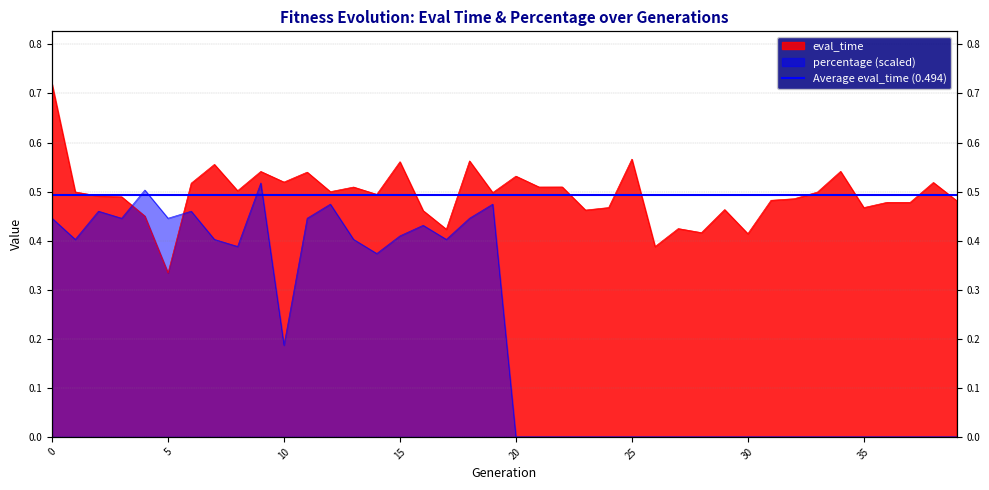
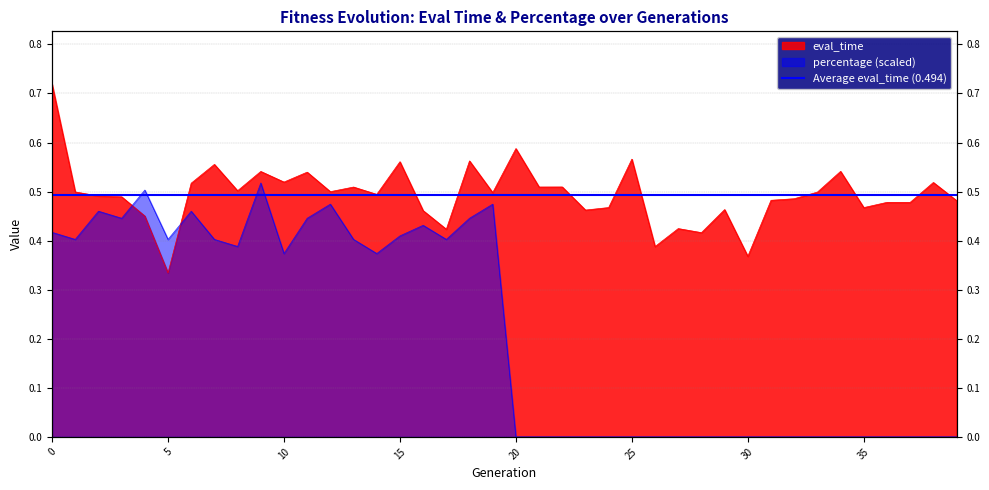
  {
    "eval_time": {
      "0": 0.72,
      "5": 0.33,
      "10": 0.52,
      "15": 0.56,
-     "20": 0.53,
+     "20": 0.59,
      "25": 0.57,
-     "30": 0.41,
+     "30": 0.37,
      "35": 0.47
    },
    "percentage (scaled)": {
-     "0": 0.45,
-     "5": 0.45,
-     "10": 0.19,
+     "0": 0.42,
+     "5": 0.40,
+     "10": 0.37,
      "15": 0.41,
      "20": 0.00,
      "25": 0.00,
      "30": 0.00,
      "35": 0.00
    }
  }
